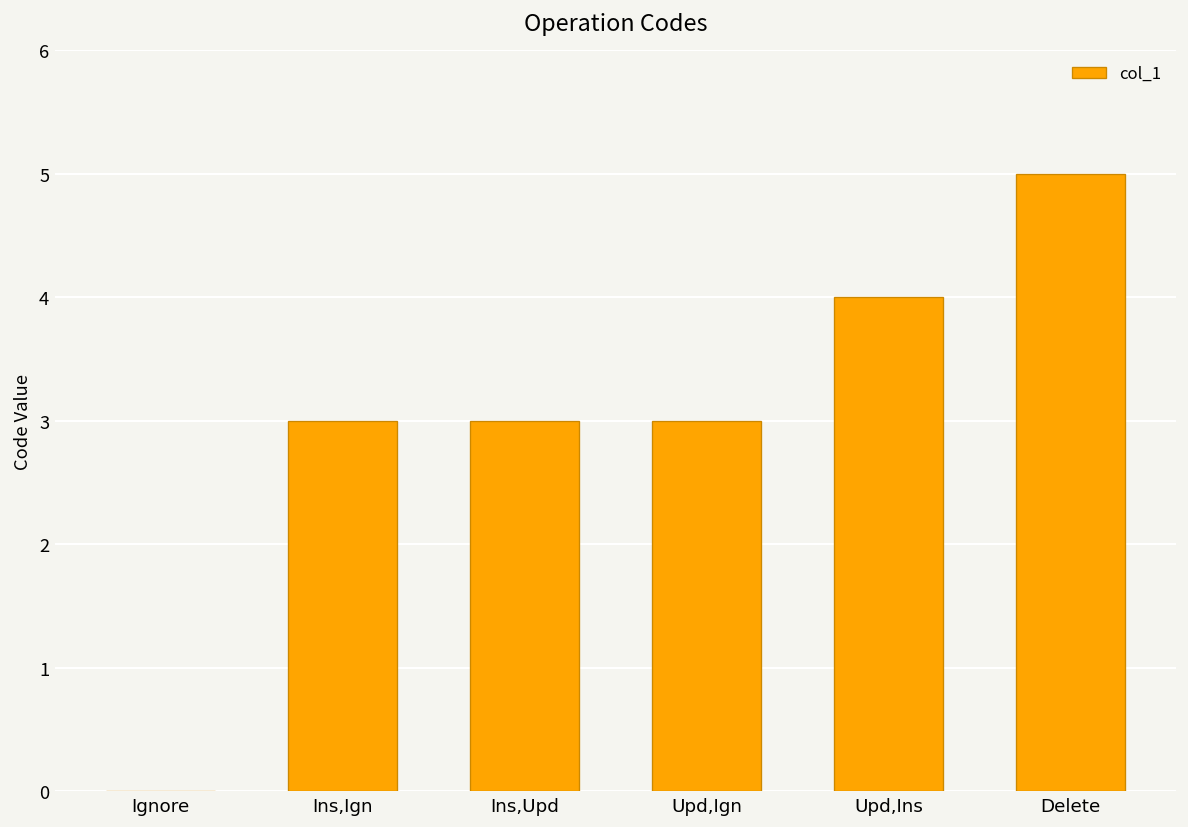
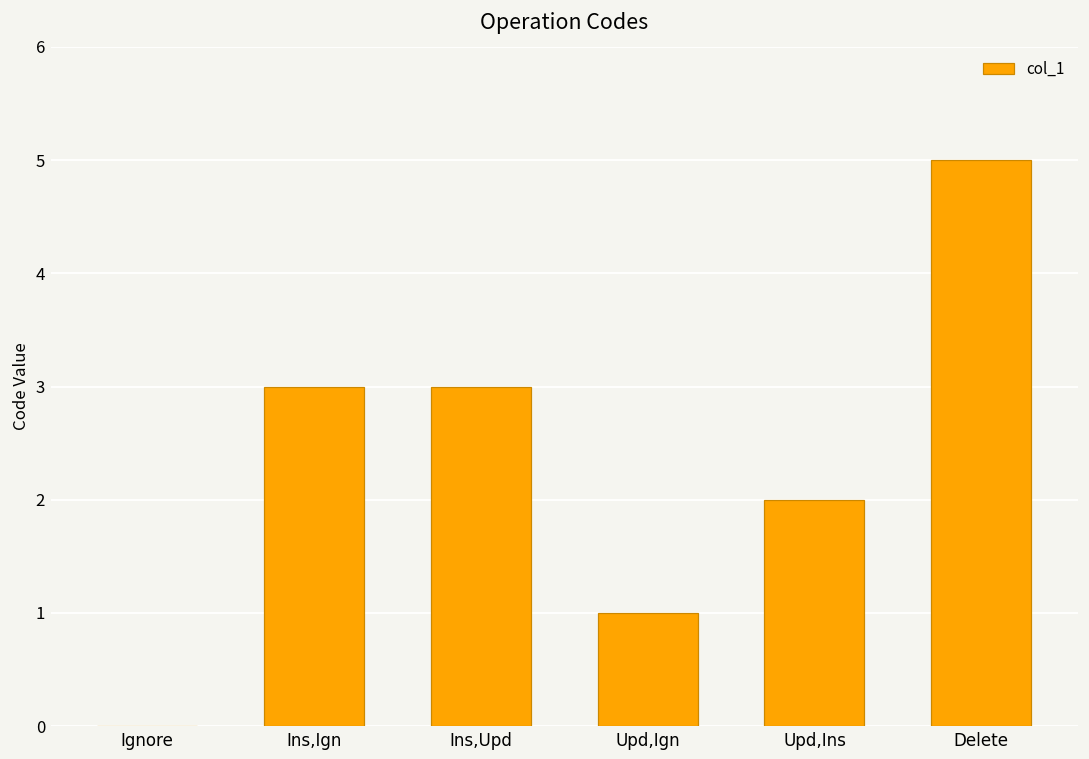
  {
    "Ignore": 0,
    "Ins,Ign": 3,
    "Ins,Upd": 3,
-   "Upd,Ign": 3,
-   "Upd,Ins": 4,
+   "Upd,Ign": 1,
+   "Upd,Ins": 2,
    "Delete": 5
  }
